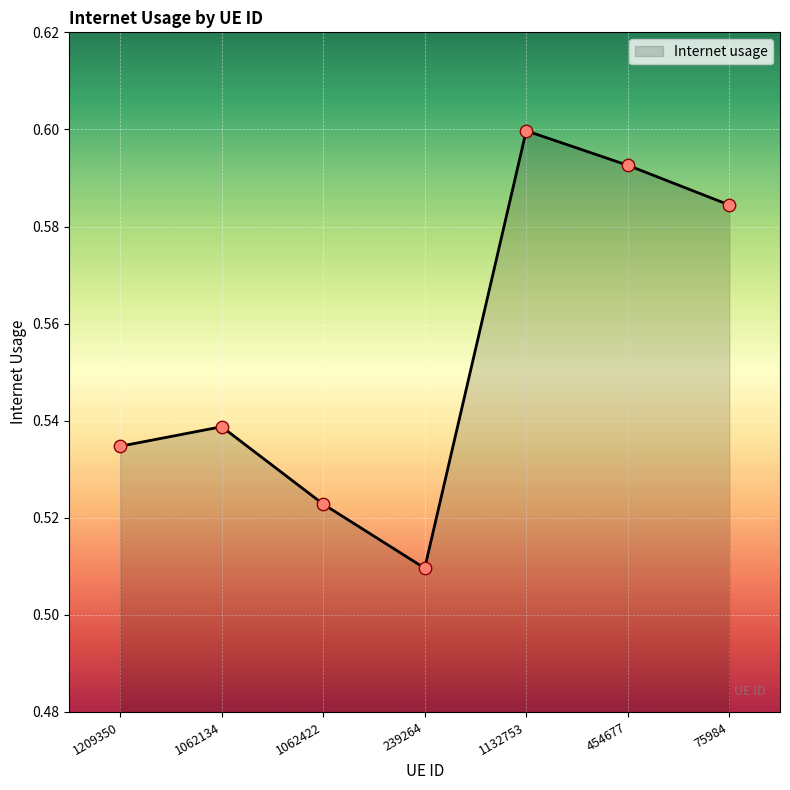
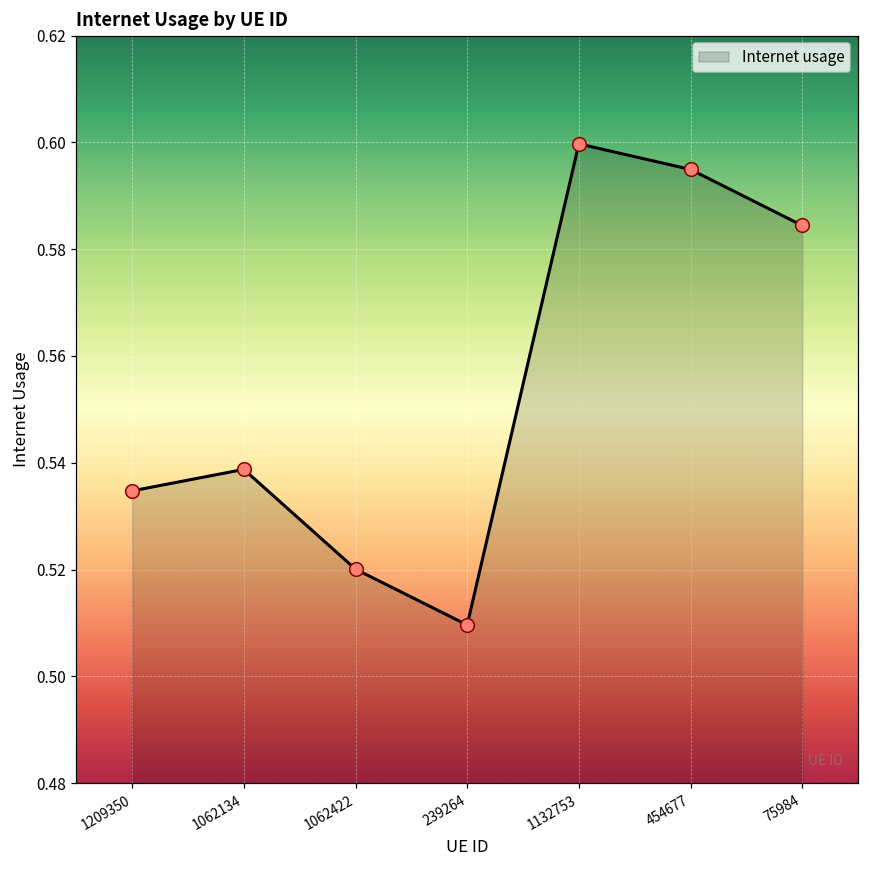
  {
    "1209350": 0.535,
    "1062134": 0.539,
-   "1062422": 0.523,
+   "1062422": 0.520,
    "239264": 0.510,
    "1132753": 0.600,
-   "454677": 0.593,
+   "454677": 0.595,
    "75984": 0.584
  }
